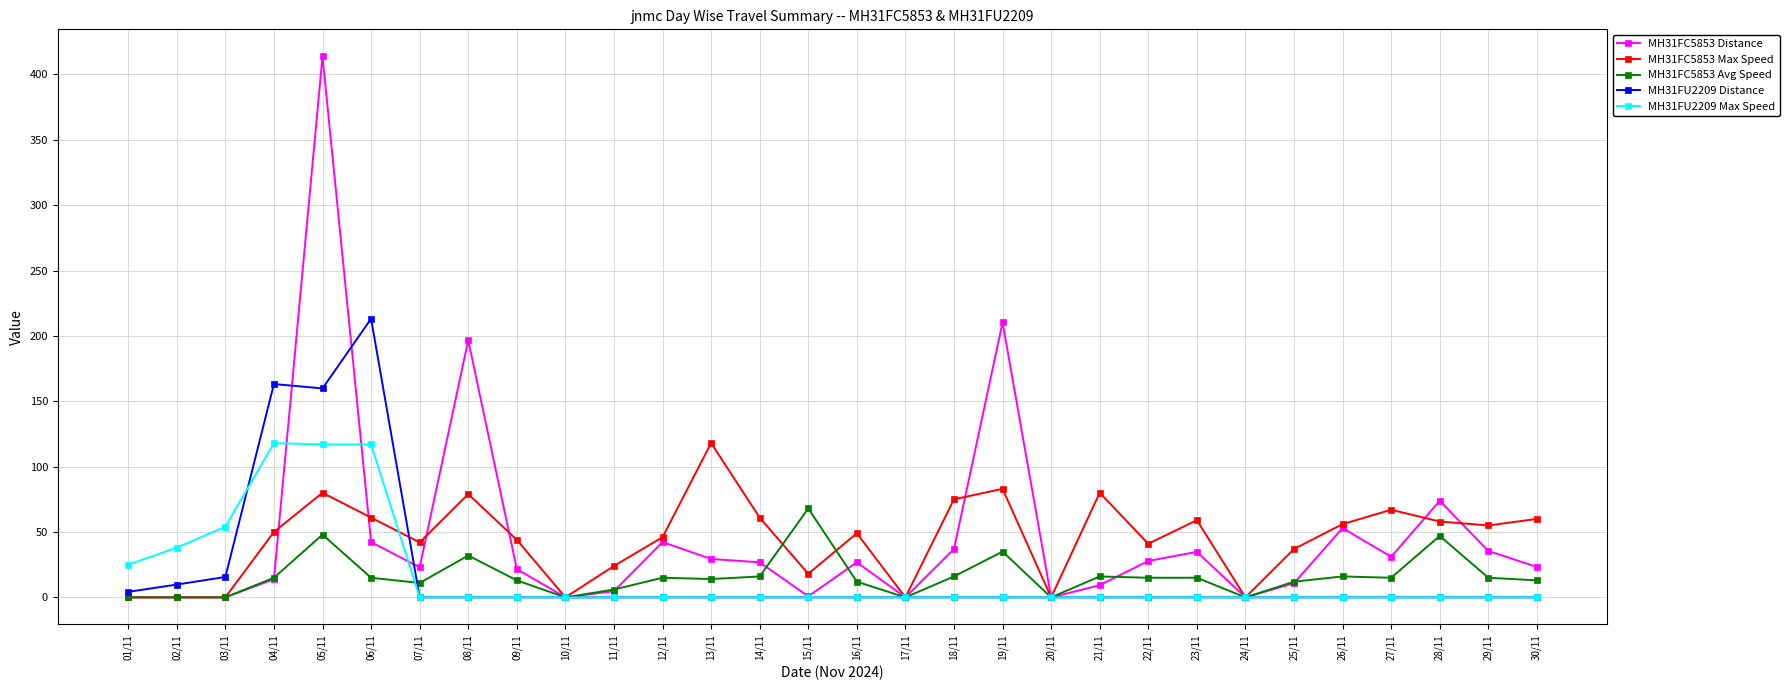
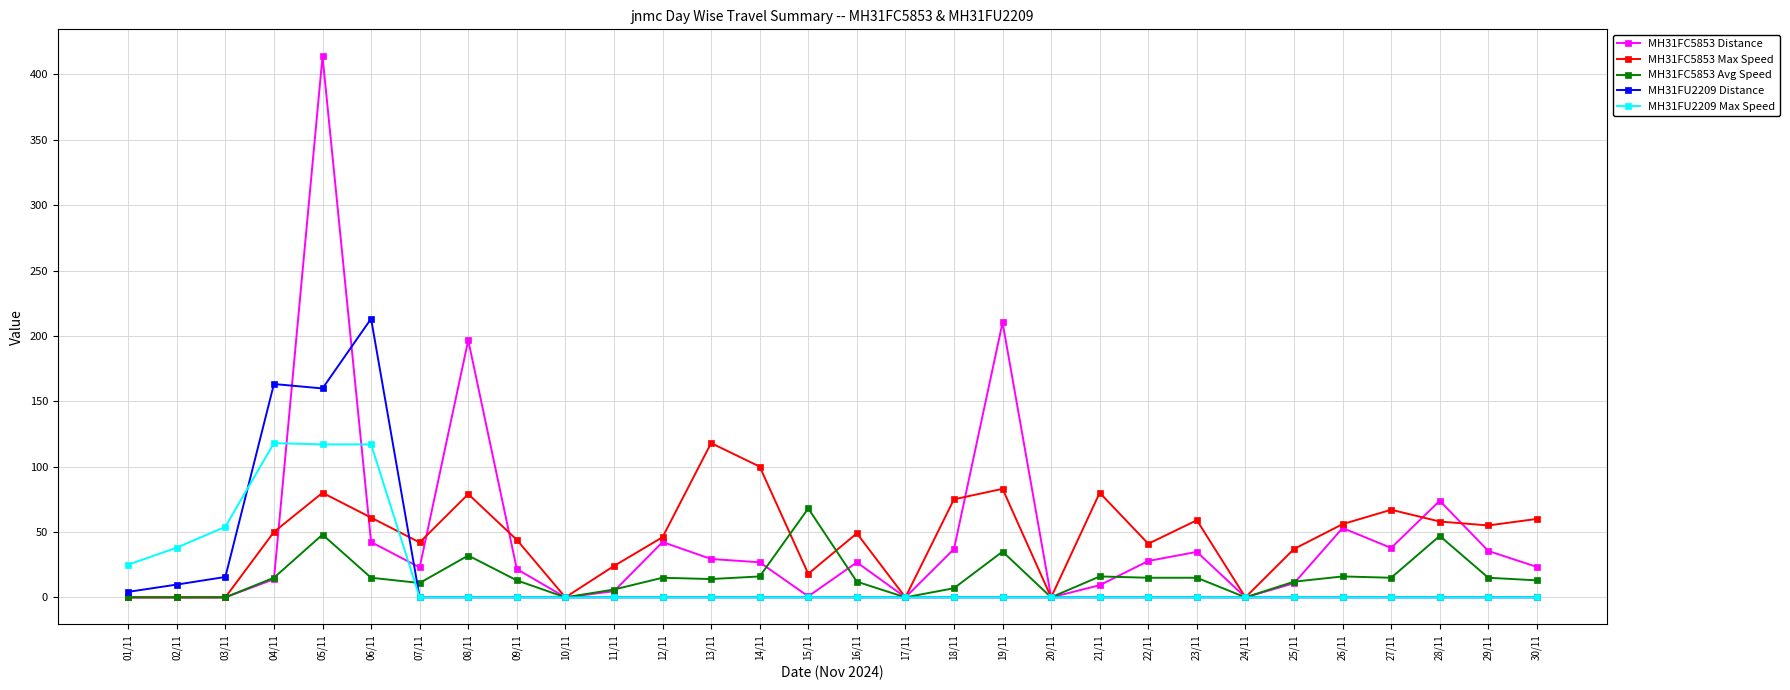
  {
    "MH31FC5853 Distance": {
      "05/11": 414,
      "06/11": 42,
      "07/11": 23,
      "08/11": 197,
      "09/11": 22,
      "12/11": 42,
      "13/11": 29,
      "14/11": 27,
      "16/11": 27,
      "18/11": 37,
      "19/11": 210,
      "21/11": 9,
      "22/11": 28,
      "23/11": 35,
      "26/11": 53,
-     "27/11": 31,
+     "27/11": 38,
      "28/11": 74,
      "29/11": 35,
      "30/11": 23
    },
    "MH31FC5853 Max Speed": {
      "04/11": 50,
      "05/11": 80,
      "06/11": 61,
      "07/11": 42,
      "08/11": 79,
      "09/11": 44,
      "11/11": 24,
      "12/11": 46,
      "13/11": 118,
-     "14/11": 61,
+     "14/11": 100,
      "15/11": 18,
      "16/11": 49,
      "18/11": 75,
      "19/11": 83,
      "21/11": 80,
      "22/11": 41,
      "23/11": 59,
      "25/11": 37,
      "26/11": 56,
      "27/11": 67,
      "28/11": 58,
      "29/11": 55,
      "30/11": 60
    },
    "MH31FC5853 Avg Speed": {
      "05/11": 48,
      "06/11": 15,
      "07/11": 11,
      "08/11": 32,
      "09/11": 13,
      "12/11": 15,
      "13/11": 14,
      "14/11": 16,
      "15/11": 68,
      "16/11": 12,
-     "18/11": 16,
+     "18/11": 7,
      "19/11": 35,
      "21/11": 16,
      "22/11": 15,
      "23/11": 15,
      "26/11": 16,
      "27/11": 15,
      "28/11": 47,
      "29/11": 15,
      "30/11": 13
    },
    "MH31FU2209 Distance": {
      "01/11": 4,
      "02/11": 10,
      "03/11": 16,
      "04/11": 163,
      "05/11": 160,
      "06/11": 213
    },
    "MH31FU2209 Max Speed": {
      "01/11": 25,
      "02/11": 38,
      "03/11": 54,
      "04/11": 118,
      "05/11": 117,
      "06/11": 117
    }
  }
